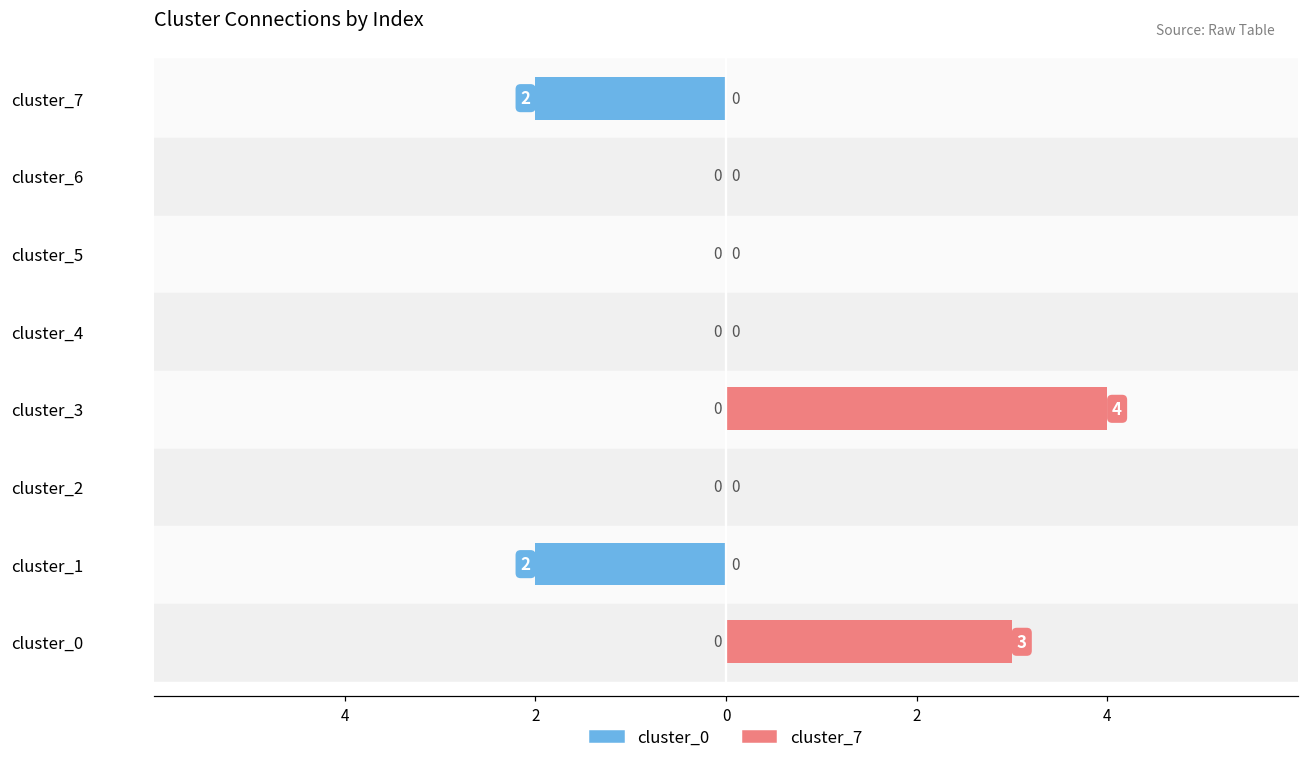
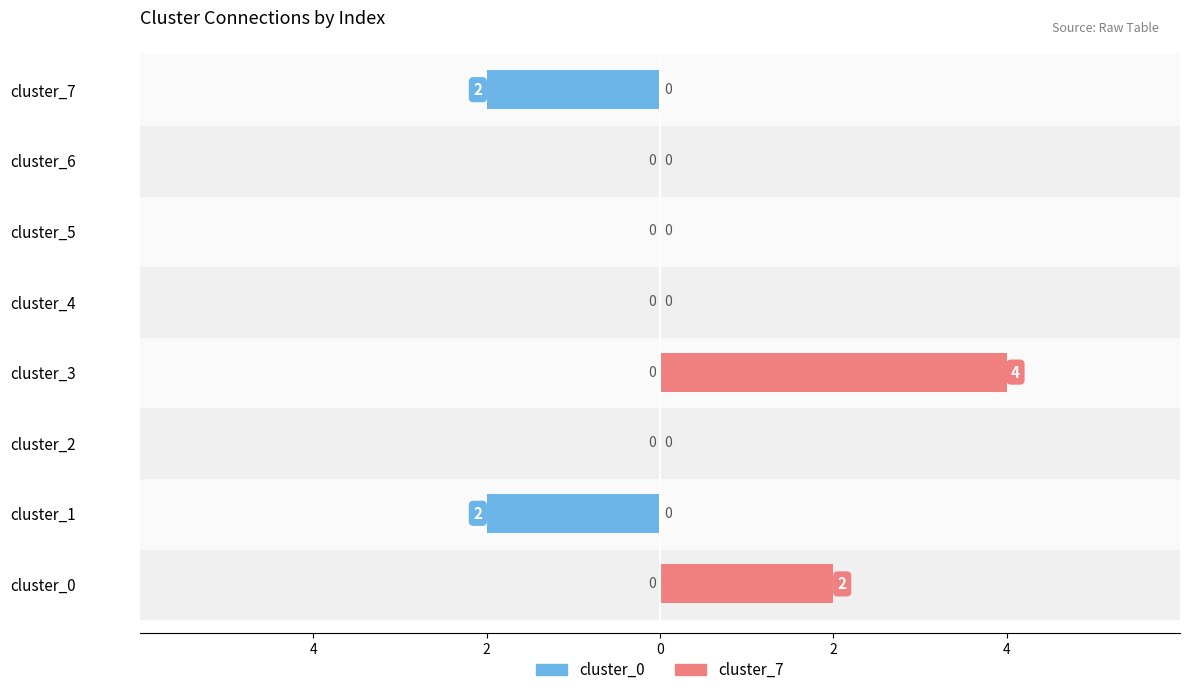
  {
    "cluster_0": {
      "cluster_6": 0,
      "cluster_5": 0,
      "cluster_4": 0,
      "cluster_3": 0,
      "cluster_2": 0,
      "cluster_0": 0
    },
    "cluster_7": {
      "cluster_7": 0,
      "cluster_6": 0,
      "cluster_5": 0,
      "cluster_4": 0,
      "cluster_2": 0,
      "cluster_1": 0,
-     "cluster_0": 3
+     "cluster_0": 2
    }
  }
